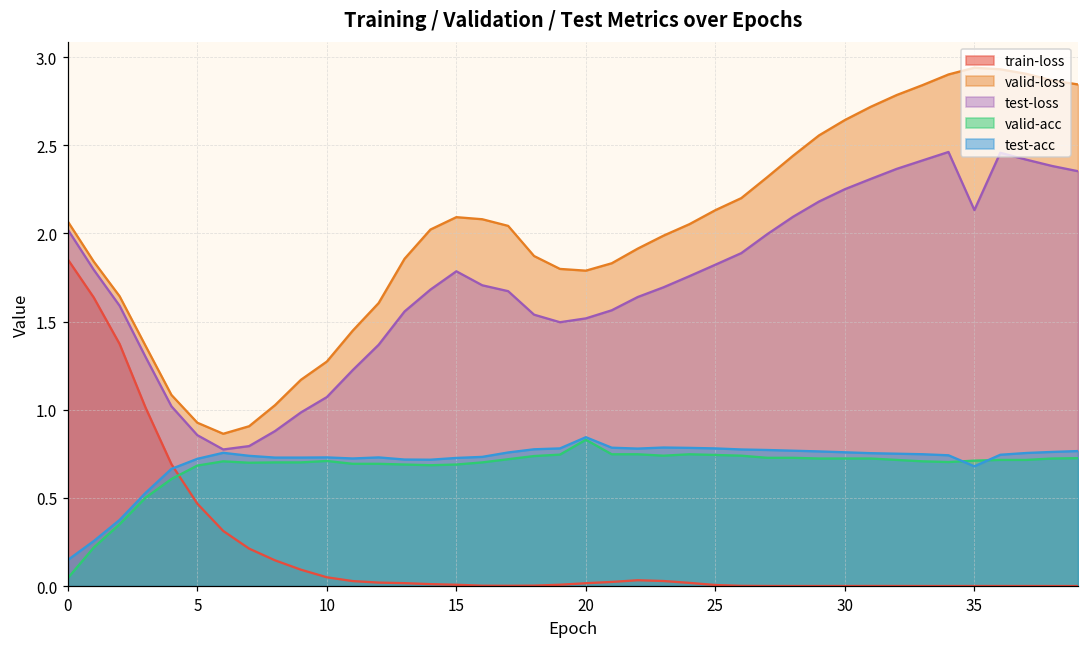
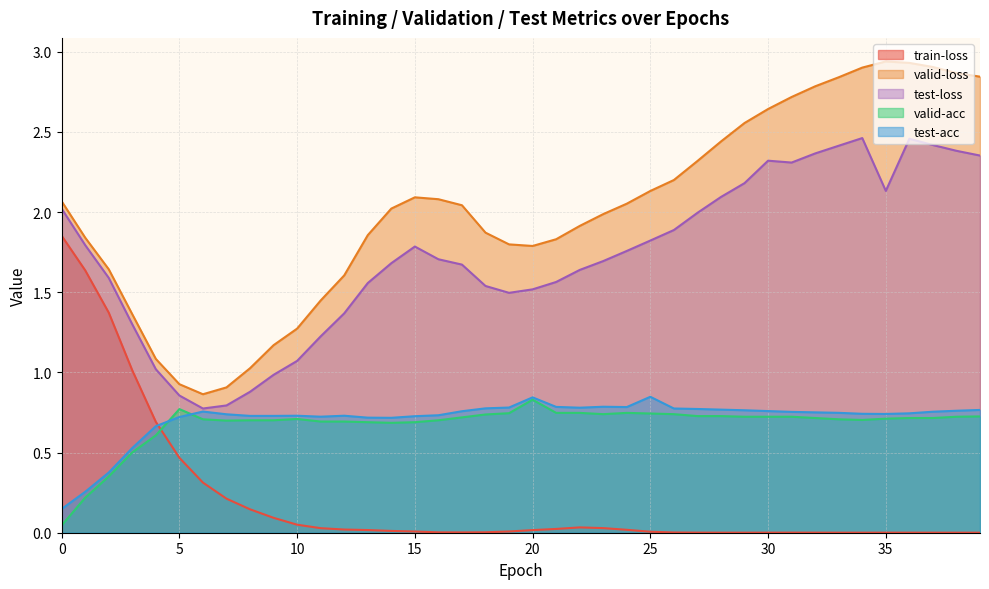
  {
    "test-loss": {
      "0": 2.02,
      "5": 0.86,
      "10": 1.07,
      "15": 1.78,
      "20": 1.52,
      "25": 1.82,
-     "30": 2.25,
+     "30": 2.32,
      "35": 2.13
    },
    "valid-acc": {
      "0": 0.05,
-     "5": 0.68,
+     "5": 0.77,
      "10": 0.71,
      "15": 0.69,
      "25": 0.74,
      "30": 0.72,
      "35": 0.71
    },
    "test-acc": {
      "0": 0.15,
      "5": 0.72,
      "10": 0.73,
      "15": 0.73,
-     "25": 0.78,
+     "25": 0.85,
      "30": 0.76,
-     "35": 0.68
+     "35": 0.74
    }
  }
